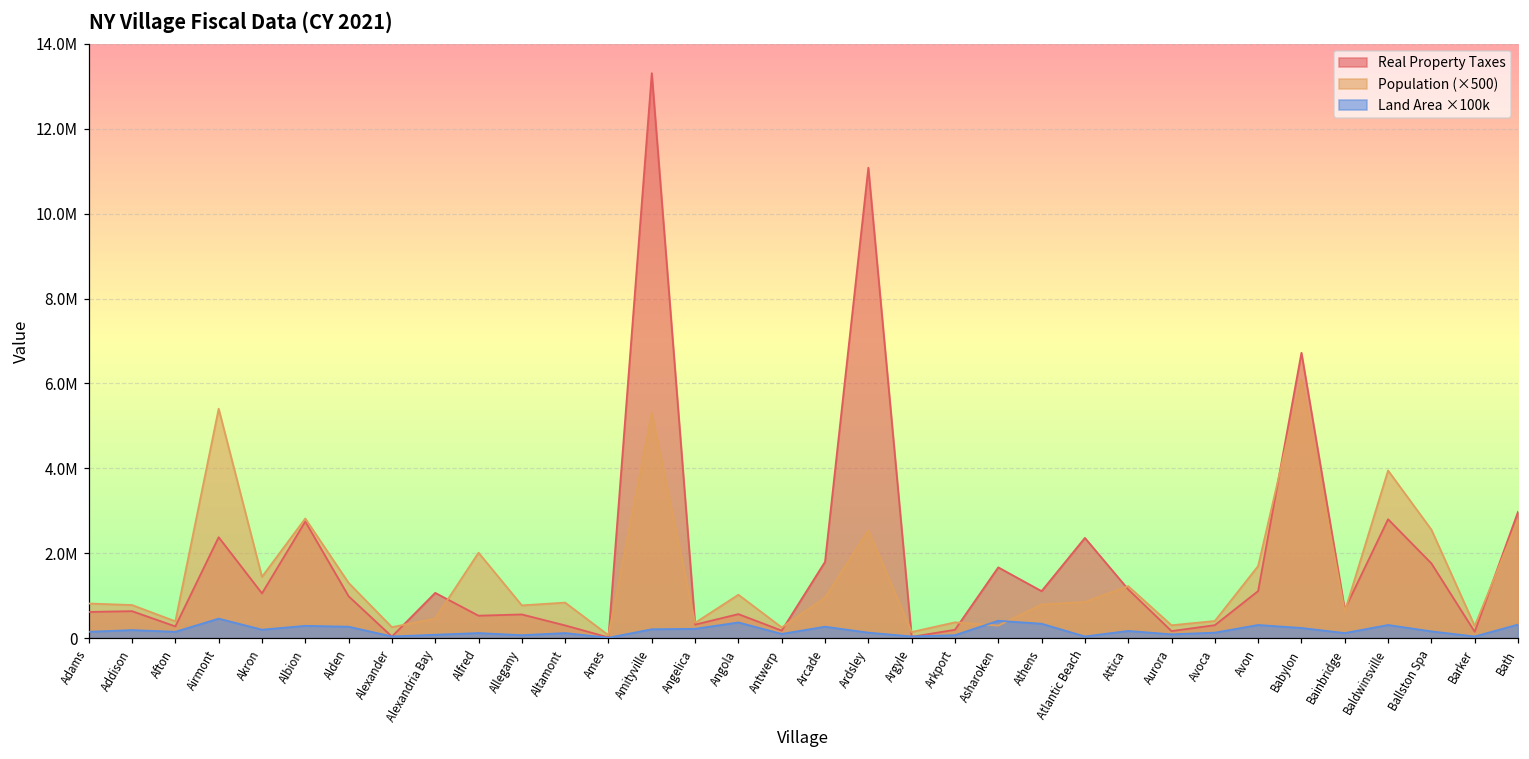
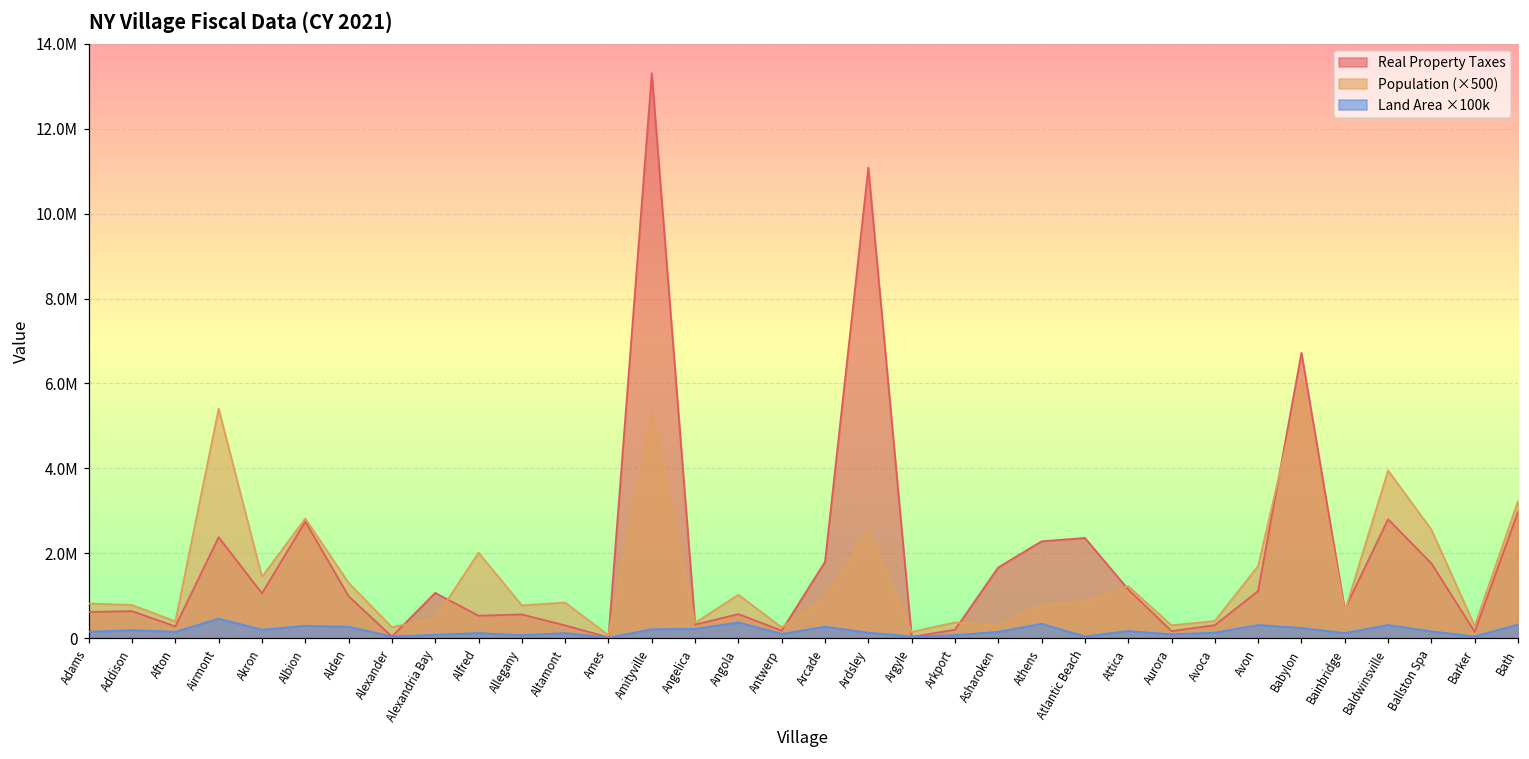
  {
    "Real Property Taxes": {
      "Adams": 600000,
      "Addison": 600000,
      "Afton": 300000,
      "Airmont": 2400000,
      "Akron": 1100000,
      "Albion": 2700000,
      "Alden": 1000000,
      "Alexandria Bay": 1100000,
      "Alfred": 500000,
      "Allegany": 600000,
      "Altamont": 300000,
      "Amityville": 13300000,
      "Angola": 600000,
      "Antwerp": 200000,
      "Arcade": 1800000,
      "Ardsley": 11100000,
      "Arkport": 200000,
      "Asharoken": 1700000,
-     "Athens": 1100000,
+     "Athens": 2300000,
      "Atlantic Beach": 2400000,
      "Attica": 1100000,
      "Aurora": 200000,
      "Avoca": 300000,
      "Avon": 1100000,
      "Babylon": 6700000,
      "Baldwinsville": 2800000,
      "Ballston Spa": 1800000,
      "Barker": 200000,
      "Bath": 3000000
    },
    "Population (×500)": {
      "Adams": 800000,
      "Addison": 800000,
      "Afton": 400000,
      "Airmont": 5400000,
      "Akron": 1400000,
      "Albion": 2800000,
      "Alden": 1300000,
      "Alexander": 300000,
      "Alexandria Bay": 500000,
      "Alfred": 2000000,
      "Allegany": 800000,
      "Altamont": 800000,
      "Amityville": 5300000,
      "Angola": 1000000,
      "Antwerp": 300000,
      "Arcade": 1000000,
      "Ardsley": 2500000,
      "Argyle": 100000,
      "Arkport": 400000,
      "Asharoken": 300000,
      "Athens": 800000,
      "Atlantic Beach": 900000,
      "Attica": 1200000,
      "Aurora": 300000,
      "Avoca": 400000,
      "Avon": 1700000,
      "Babylon": 6100000,
      "Baldwinsville": 3900000,
      "Ballston Spa": 2600000,
      "Barker": 300000,
-     "Bath": 2800000
+     "Bath": 3200000
    },
    "Land Area ×100k": {
      "Adams": 200000,
      "Addison": 200000,
      "Afton": 200000,
      "Airmont": 500000,
      "Akron": 200000,
      "Albion": 300000,
      "Alden": 300000,
      "Alexandria Bay": 100000,
      "Alfred": 100000,
      "Allegany": 100000,
      "Altamont": 100000,
      "Amityville": 200000,
      "Angelica": 200000,
      "Angola": 400000,
      "Antwerp": 100000,
      "Arcade": 300000,
      "Ardsley": 100000,
      "Arkport": 100000,
-     "Asharoken": 400000,
+     "Asharoken": 200000,
      "Athens": 300000,
      "Atlantic Beach": 0,
      "Attica": 200000,
      "Aurora": 100000,
      "Avoca": 100000,
      "Avon": 300000,
      "Babylon": 200000,
      "Bainbridge": 100000,
      "Baldwinsville": 300000,
      "Ballston Spa": 200000,
      "Barker": 0,
      "Bath": 300000
    }
  }
